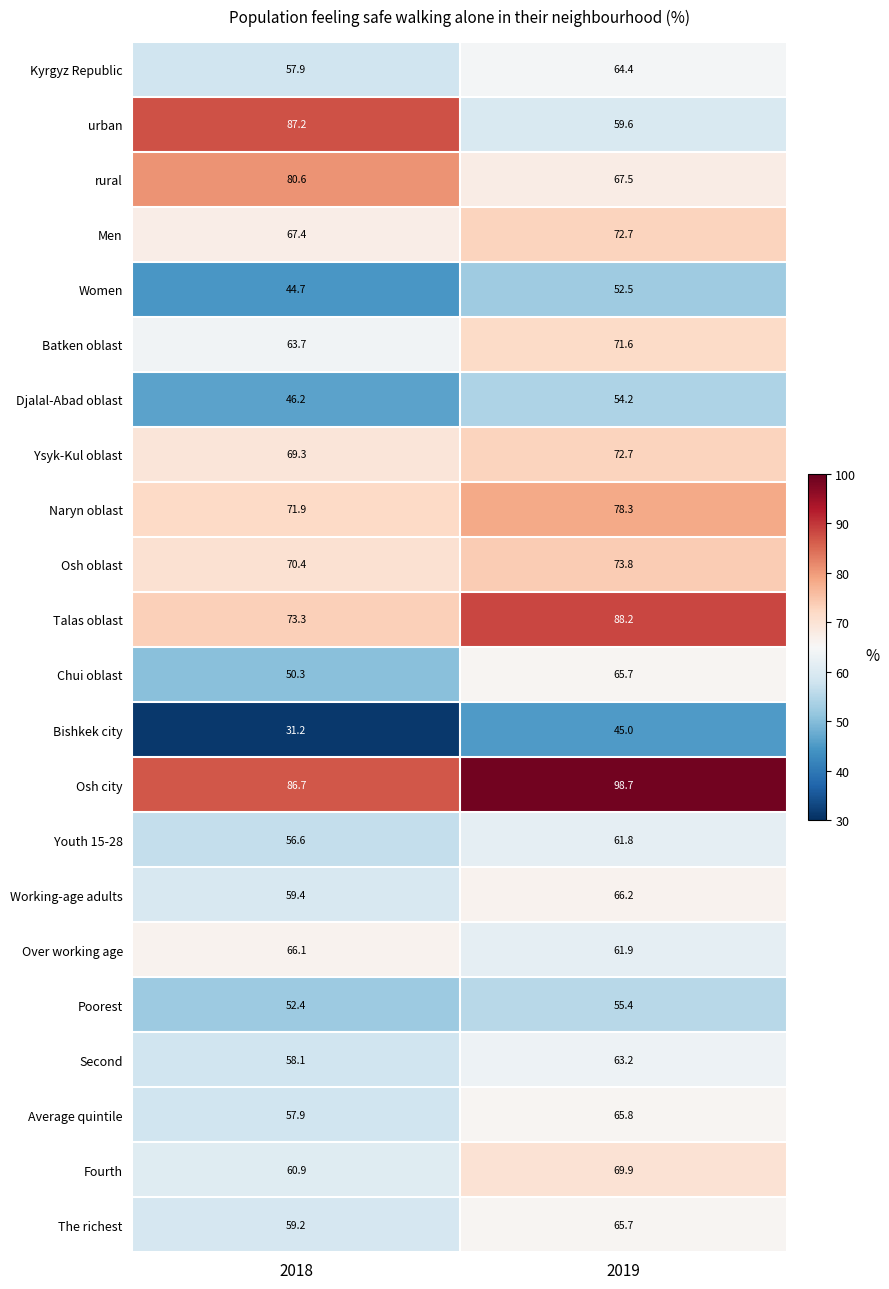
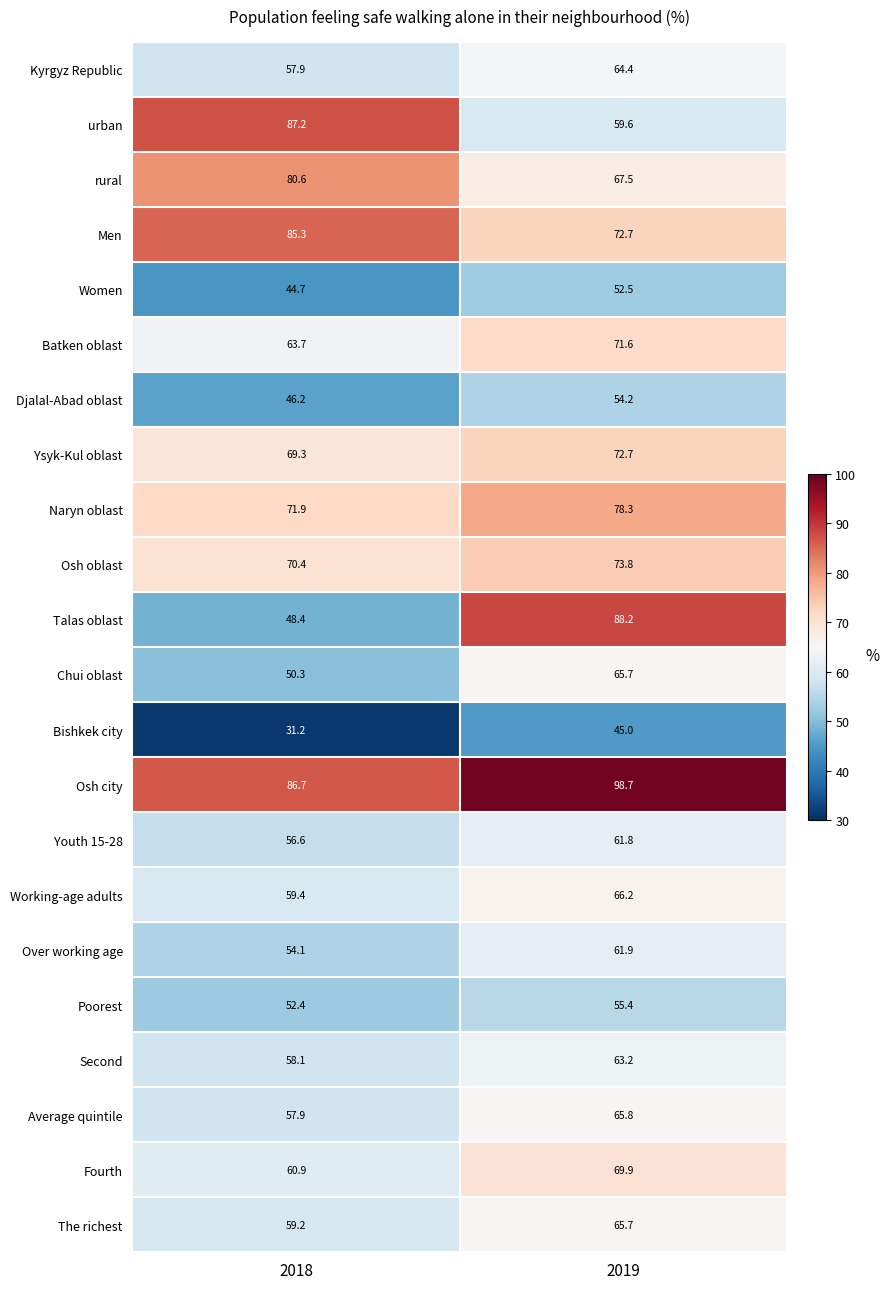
  {
    "Kyrgyz Republic": {
      "2018": 57.9,
      "2019": 64.4
    },
    "urban": {
      "2018": 87.2,
      "2019": 59.6
    },
    "rural": {
      "2018": 80.6,
      "2019": 67.5
    },
    "Men": {
-     "2018": 67.4,
+     "2018": 85.3,
      "2019": 72.7
    },
    "Women": {
      "2018": 44.7,
      "2019": 52.5
    },
    "Batken oblast": {
      "2018": 63.7,
      "2019": 71.6
    },
    "Djalal-Abad oblast": {
      "2018": 46.2,
      "2019": 54.2
    },
    "Ysyk-Kul oblast": {
      "2018": 69.3,
      "2019": 72.7
    },
    "Naryn oblast": {
      "2018": 71.9,
      "2019": 78.3
    },
    "Osh oblast": {
      "2018": 70.4,
      "2019": 73.8
    },
    "Talas oblast": {
-     "2018": 73.3,
+     "2018": 48.4,
      "2019": 88.2
    },
    "Chui oblast": {
      "2018": 50.3,
      "2019": 65.7
    },
    "Bishkek city": {
      "2018": 31.2,
      "2019": 45.0
    },
    "Osh city": {
      "2018": 86.7,
      "2019": 98.7
    },
    "Youth 15-28": {
      "2018": 56.6,
      "2019": 61.8
    },
    "Working-age adults": {
      "2018": 59.4,
      "2019": 66.2
    },
    "Over working age": {
-     "2018": 66.1,
+     "2018": 54.1,
      "2019": 61.9
    },
    "Poorest": {
      "2018": 52.4,
      "2019": 55.4
    },
    "Second": {
      "2018": 58.1,
      "2019": 63.2
    },
    "Average quintile": {
      "2018": 57.9,
      "2019": 65.8
    },
    "Fourth": {
      "2018": 60.9,
      "2019": 69.9
    },
    "The richest": {
      "2018": 59.2,
      "2019": 65.7
    }
  }
